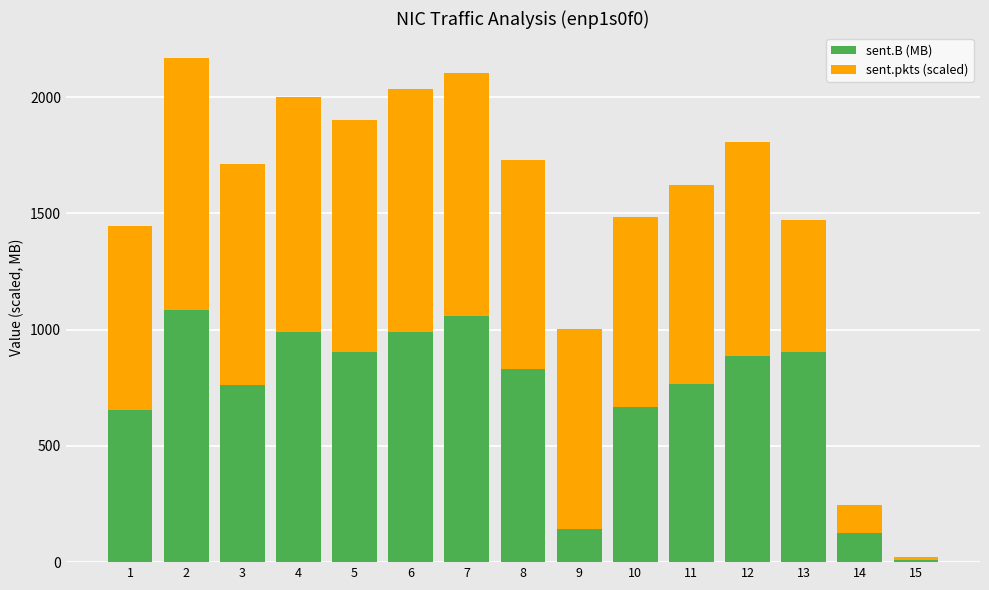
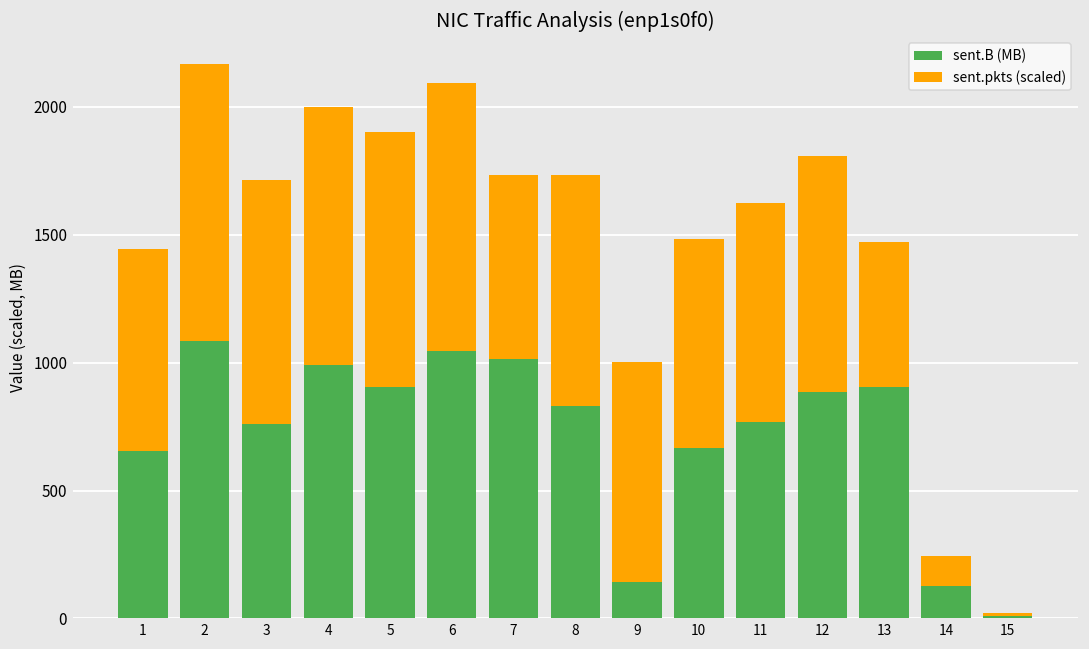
  {
    "sent.B (MB)": {
      "1": 650,
      "2": 1080,
      "3": 760,
      "4": 990,
      "5": 900,
-     "6": 990,
-     "7": 1060,
+     "6": 1050,
+     "7": 1010,
      "8": 830,
      "9": 140,
      "10": 670,
      "11": 770,
      "12": 890,
      "13": 900,
      "14": 130,
      "15": 10
    },
    "sent.pkts (scaled)": {
      "1": 790,
      "2": 1080,
      "3": 950,
      "4": 1010,
      "5": 1000,
      "6": 1050,
-     "7": 1050,
+     "7": 720,
      "8": 900,
      "9": 860,
      "10": 820,
      "11": 860,
      "12": 920,
      "13": 570,
      "14": 120
    }
  }
